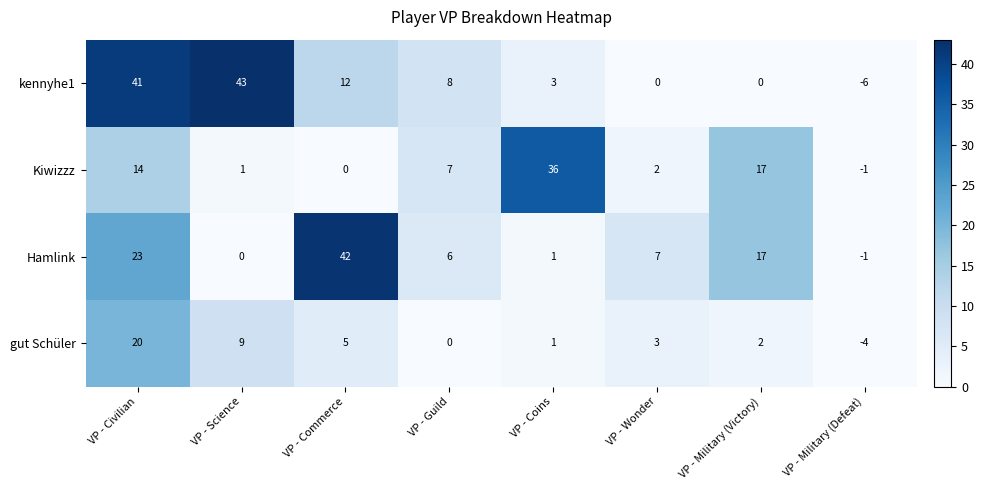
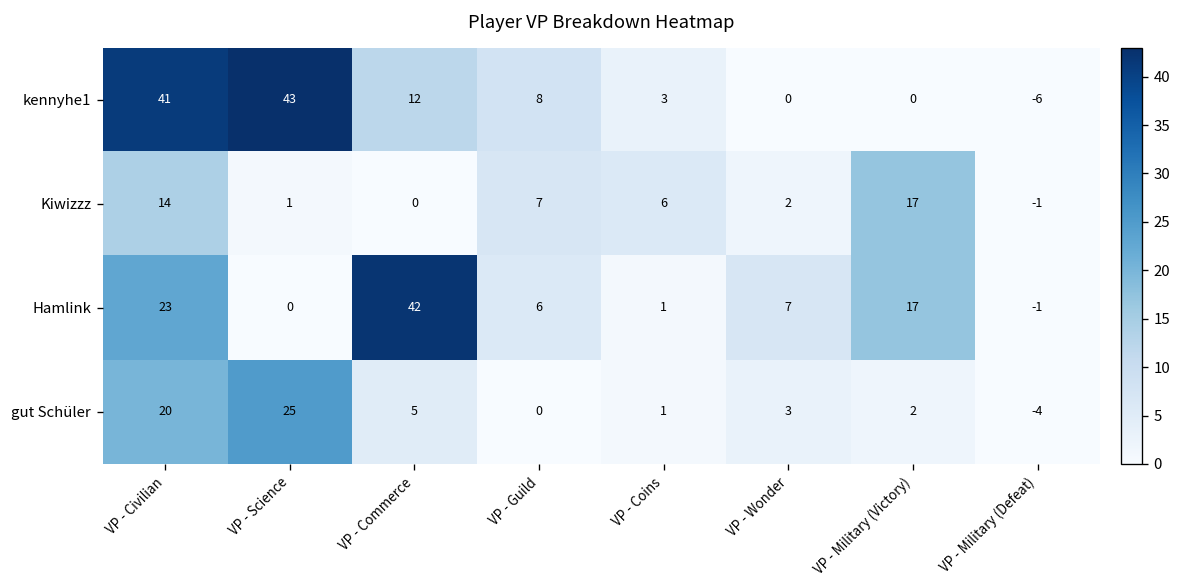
  {
    "kennyhe1": {
      "VP - Civilian": 41,
      "VP - Science": 43,
      "VP - Commerce": 12,
      "VP - Guild": 8,
      "VP - Coins": 3,
      "VP - Wonder": 0,
      "VP - Military (Victory)": 0,
      "VP - Military (Defeat)": -6
    },
    "Kiwizzz": {
      "VP - Civilian": 14,
      "VP - Science": 1,
      "VP - Commerce": 0,
      "VP - Guild": 7,
-     "VP - Coins": 36,
+     "VP - Coins": 6,
      "VP - Wonder": 2,
      "VP - Military (Victory)": 17,
      "VP - Military (Defeat)": -1
    },
    "Hamlink": {
      "VP - Civilian": 23,
      "VP - Science": 0,
      "VP - Commerce": 42,
      "VP - Guild": 6,
      "VP - Coins": 1,
      "VP - Wonder": 7,
      "VP - Military (Victory)": 17,
      "VP - Military (Defeat)": -1
    },
    "gut Schüler": {
      "VP - Civilian": 20,
-     "VP - Science": 9,
+     "VP - Science": 25,
      "VP - Commerce": 5,
      "VP - Guild": 0,
      "VP - Coins": 1,
      "VP - Wonder": 3,
      "VP - Military (Victory)": 2,
      "VP - Military (Defeat)": -4
    }
  }
